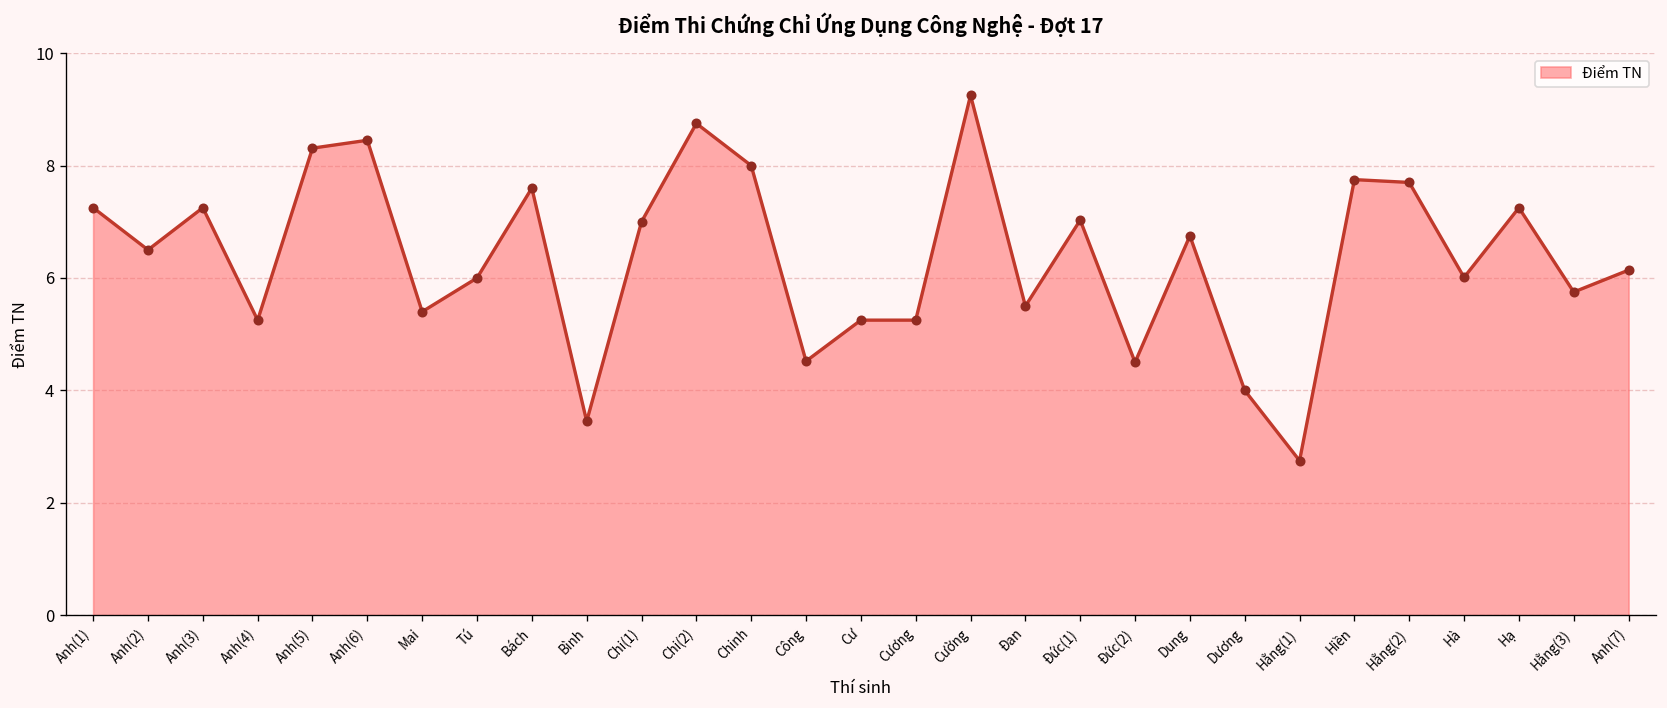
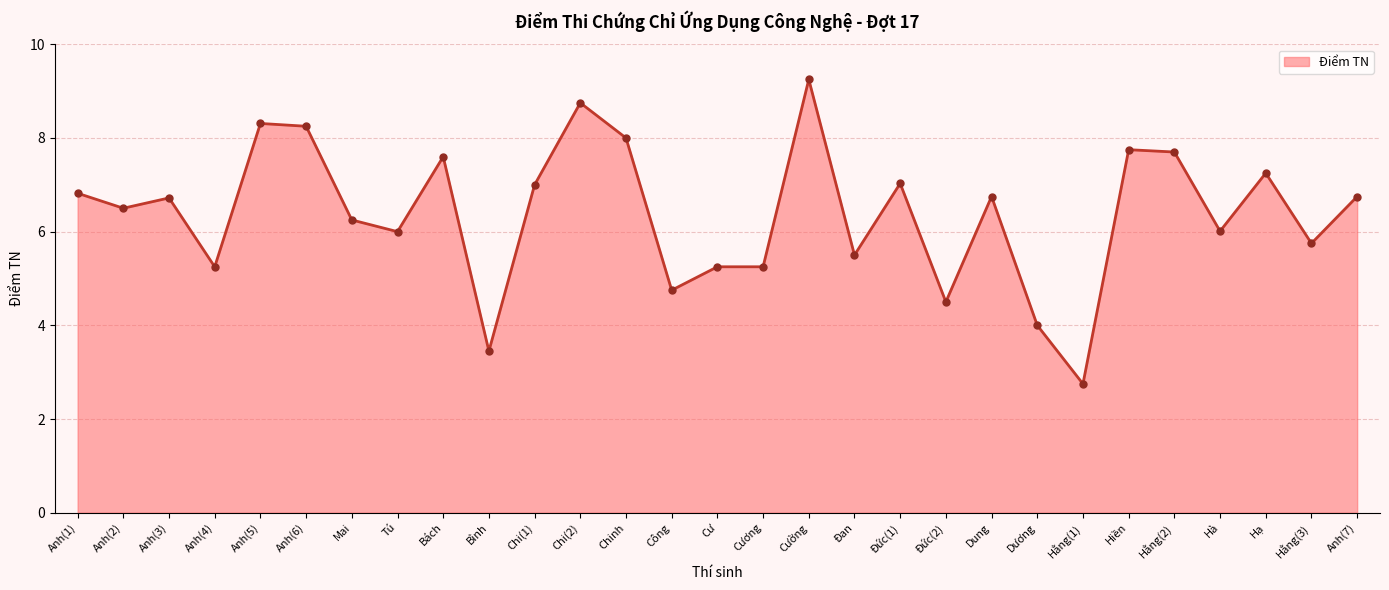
  {
-   "Anh(1)": 7.3,
+   "Anh(1)": 6.8,
    "Anh(2)": 6.5,
-   "Anh(3)": 7.3,
+   "Anh(3)": 6.7,
    "Anh(4)": 5.3,
    "Anh(5)": 8.3,
-   "Anh(6)": 8.5,
-   "Mai": 5.4,
+   "Anh(6)": 8.3,
+   "Mai": 6.3,
    "Tú": 6.0,
    "Bách": 7.6,
    "Bình": 3.5,
    "Chi(1)": 7.0,
    "Chi(2)": 8.8,
    "Chinh": 8.0,
-   "Công": 4.5,
+   "Công": 4.8,
    "Cư": 5.3,
    "Cương": 5.3,
    "Cường": 9.3,
    "Đan": 5.5,
    "Đức(1)": 7.0,
    "Đức(2)": 4.5,
    "Dung": 6.8,
    "Dương": 4.0,
    "Hằng(1)": 2.8,
    "Hiền": 7.8,
    "Hằng(2)": 7.7,
    "Hà": 6.0,
    "Hạ": 7.3,
    "Hằng(3)": 5.8,
-   "Anh(7)": 6.1
+   "Anh(7)": 6.8
  }
